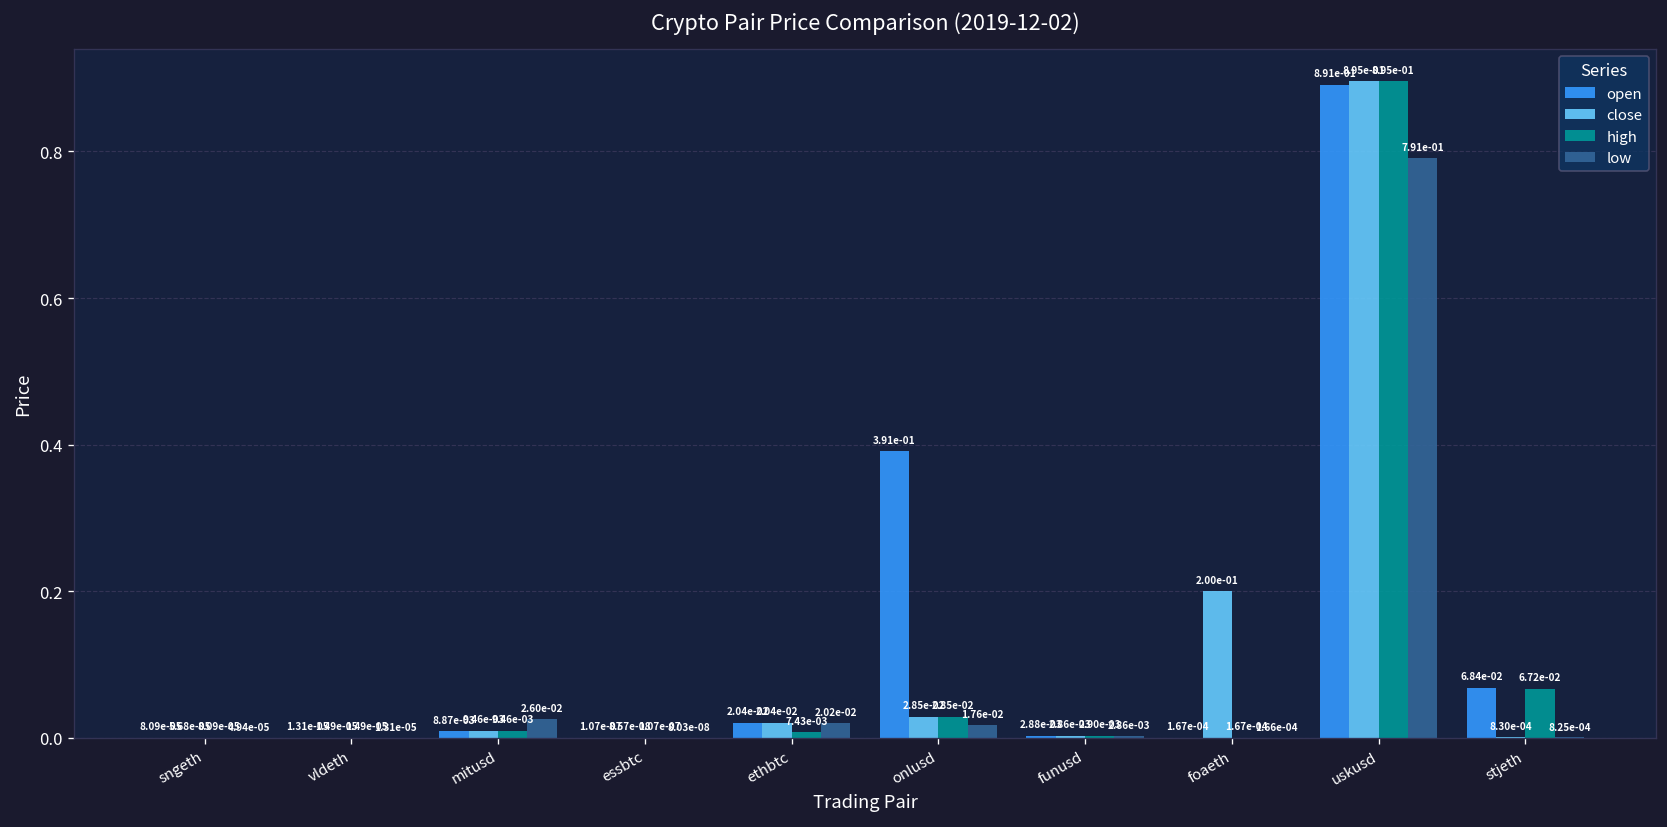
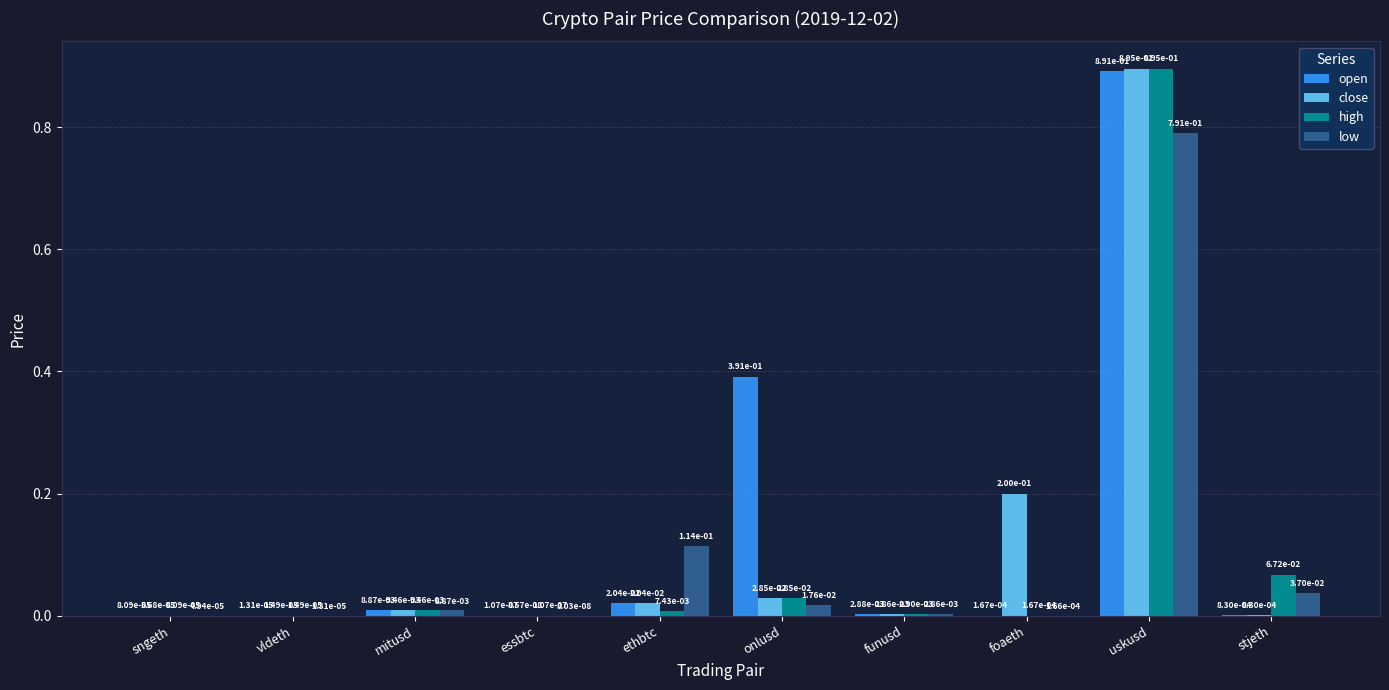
  {
    "open": {
      "onlusd": "3.91e-01",
      "foaeth": "1.67e-04",
-     "stjeth": "6.84e-02"
+     "stjeth": "8.30e-04"
    },
    "close": {
      "foaeth": "2.00e-01"
    },
    "high": {
      "ethbtc": "7.43e-03",
      "stjeth": "6.72e-02"
    },
    "low": {
-     "mitusd": "2.60e-02",
-     "ethbtc": "2.02e-02",
+     "mitusd": "8.87e-03",
+     "ethbtc": "1.14e-01",
      "onlusd": "1.76e-02",
      "uskusd": "7.91e-01",
-     "stjeth": "8.25e-04"
+     "stjeth": "3.70e-02"
    }
  }
